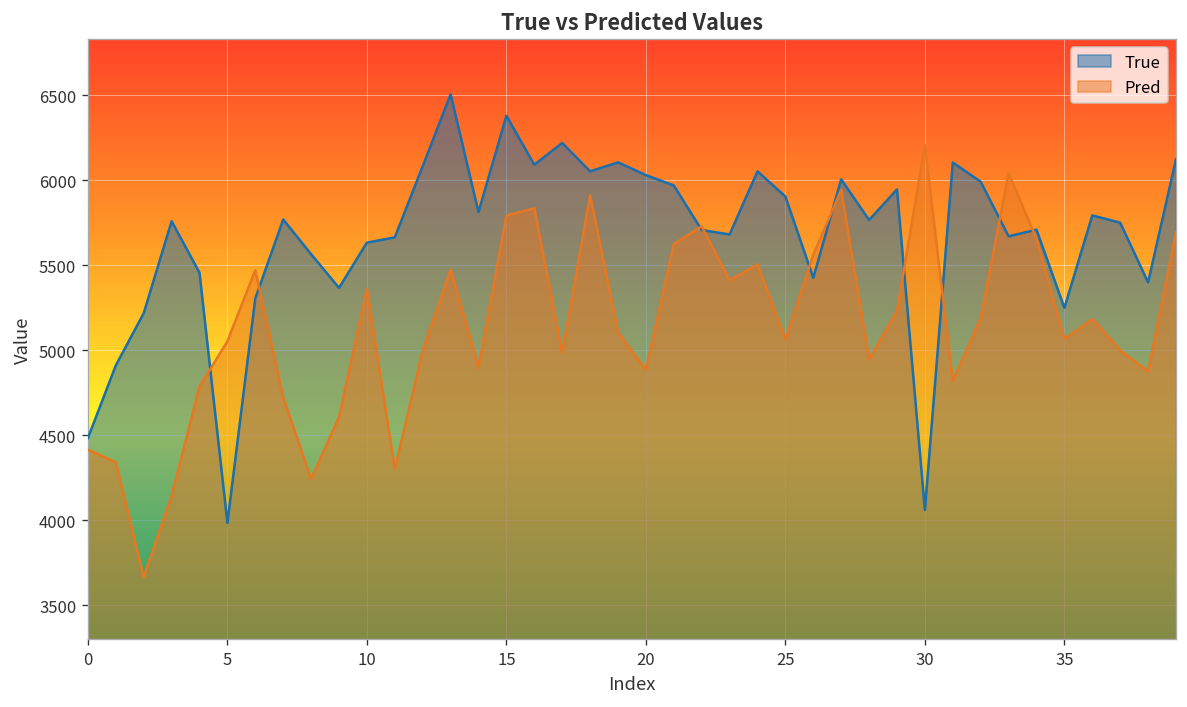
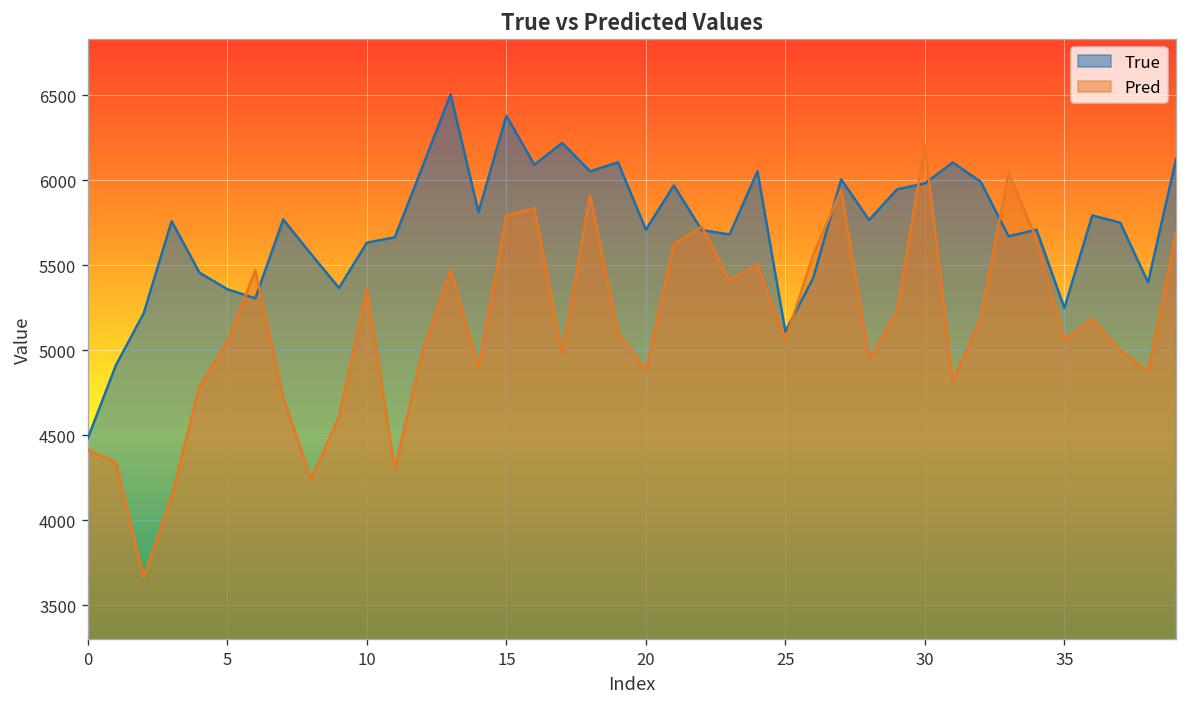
  {
    "True": {
      "0": 4480,
-     "5": 3990,
+     "5": 5360,
      "10": 5630,
      "15": 6380,
-     "20": 6030,
-     "25": 5900,
-     "30": 4060,
+     "20": 5710,
+     "25": 5110,
+     "30": 5980,
      "35": 5250
    },
    "Pred": {
      "0": 4410,
      "5": 5050,
      "10": 5360,
      "15": 5790,
      "20": 4880,
      "25": 5060,
      "30": 6210,
      "35": 5070
    }
  }
